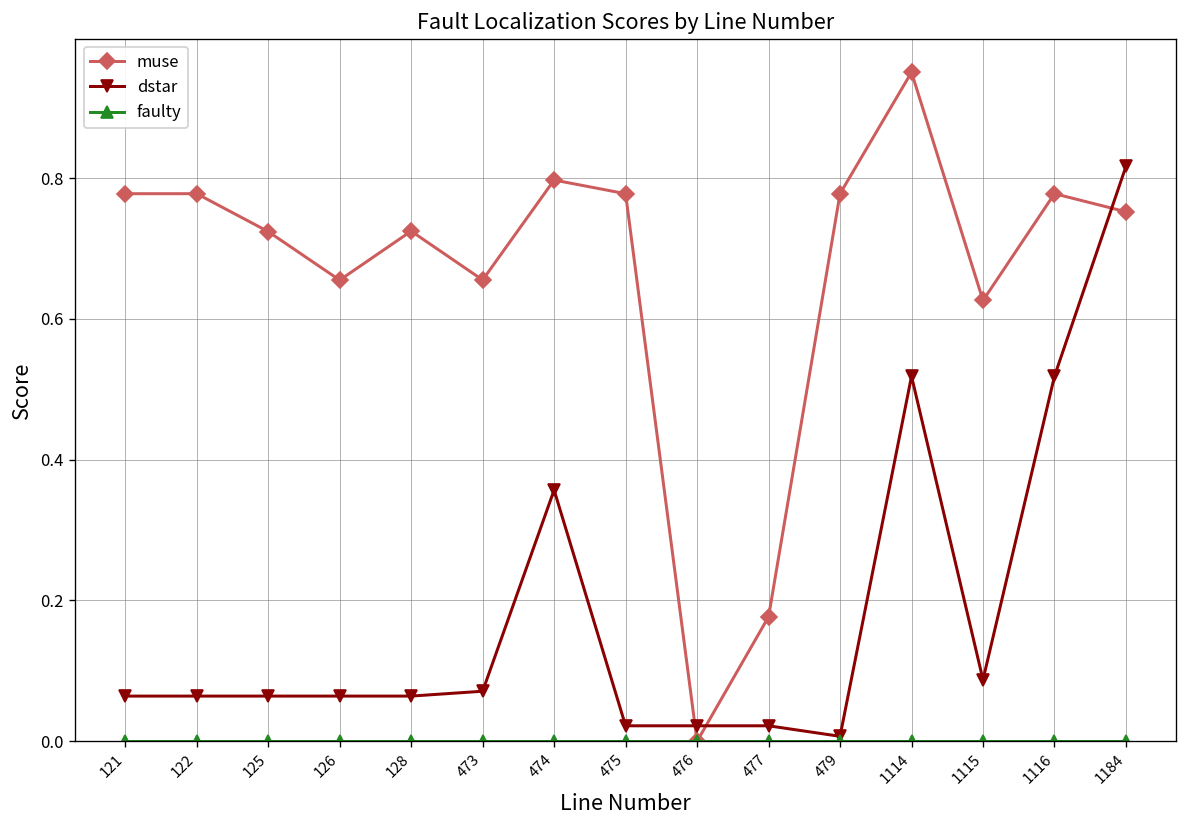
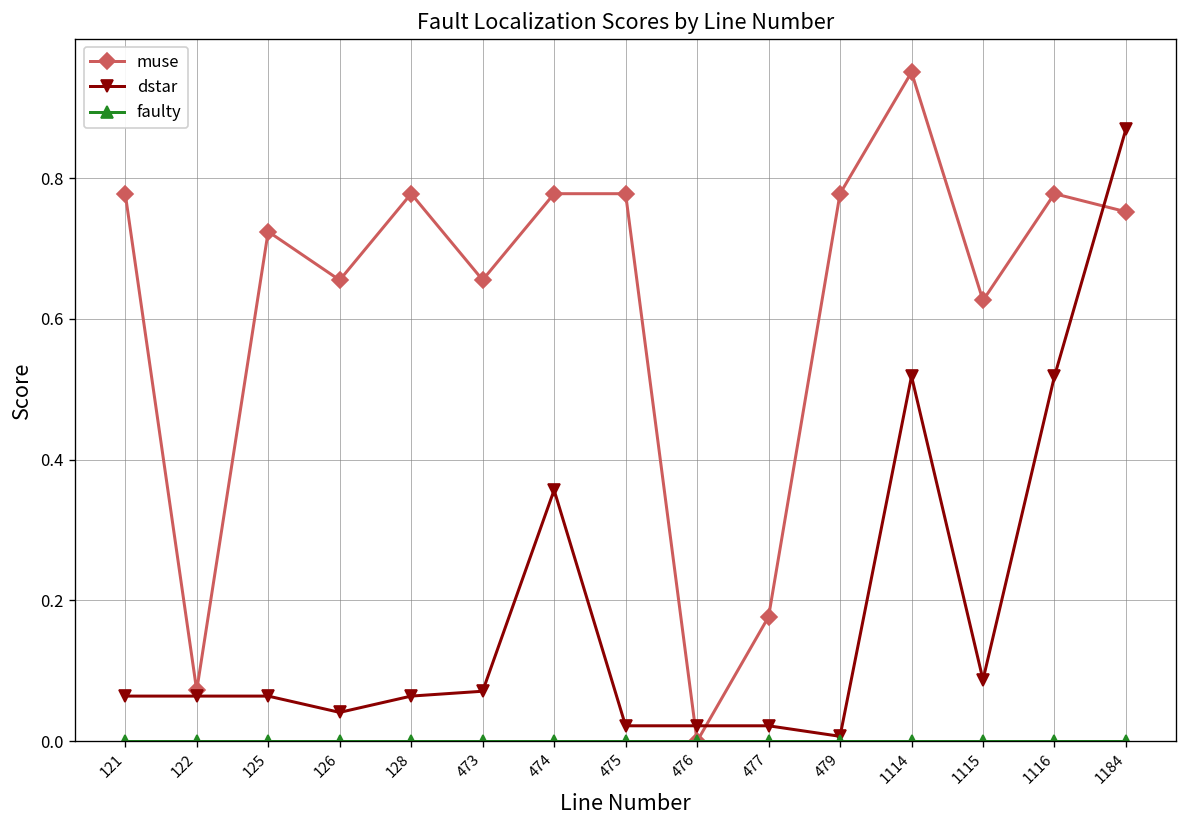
  {
    "muse": {
      "121": 0.78,
-     "122": 0.78,
+     "122": 0.07,
      "125": 0.72,
      "126": 0.65,
-     "128": 0.72,
+     "128": 0.78,
      "473": 0.66,
-     "474": 0.80,
+     "474": 0.78,
      "475": 0.78,
      "477": 0.18,
      "479": 0.78,
      "1114": 0.95,
      "1115": 0.63,
      "1116": 0.78,
      "1184": 0.75
    },
    "dstar": {
      "121": 0.06,
      "122": 0.06,
      "125": 0.06,
-     "126": 0.06,
+     "126": 0.04,
      "128": 0.06,
      "473": 0.07,
      "474": 0.36,
      "475": 0.02,
      "476": 0.02,
      "477": 0.02,
      "479": 0.01,
      "1114": 0.52,
      "1115": 0.09,
      "1116": 0.52,
-     "1184": 0.82
+     "1184": 0.87
    },
    "faulty": {
      "121": 0.00,
      "122": 0.00,
      "125": 0.00,
      "126": 0.00,
      "128": 0.00,
      "473": 0.00,
      "474": 0.00,
      "475": 0.00,
      "477": 0.00,
      "479": 0.00,
      "1114": 0.00,
      "1115": 0.00,
      "1116": 0.00,
      "1184": 0.00
    }
  }
